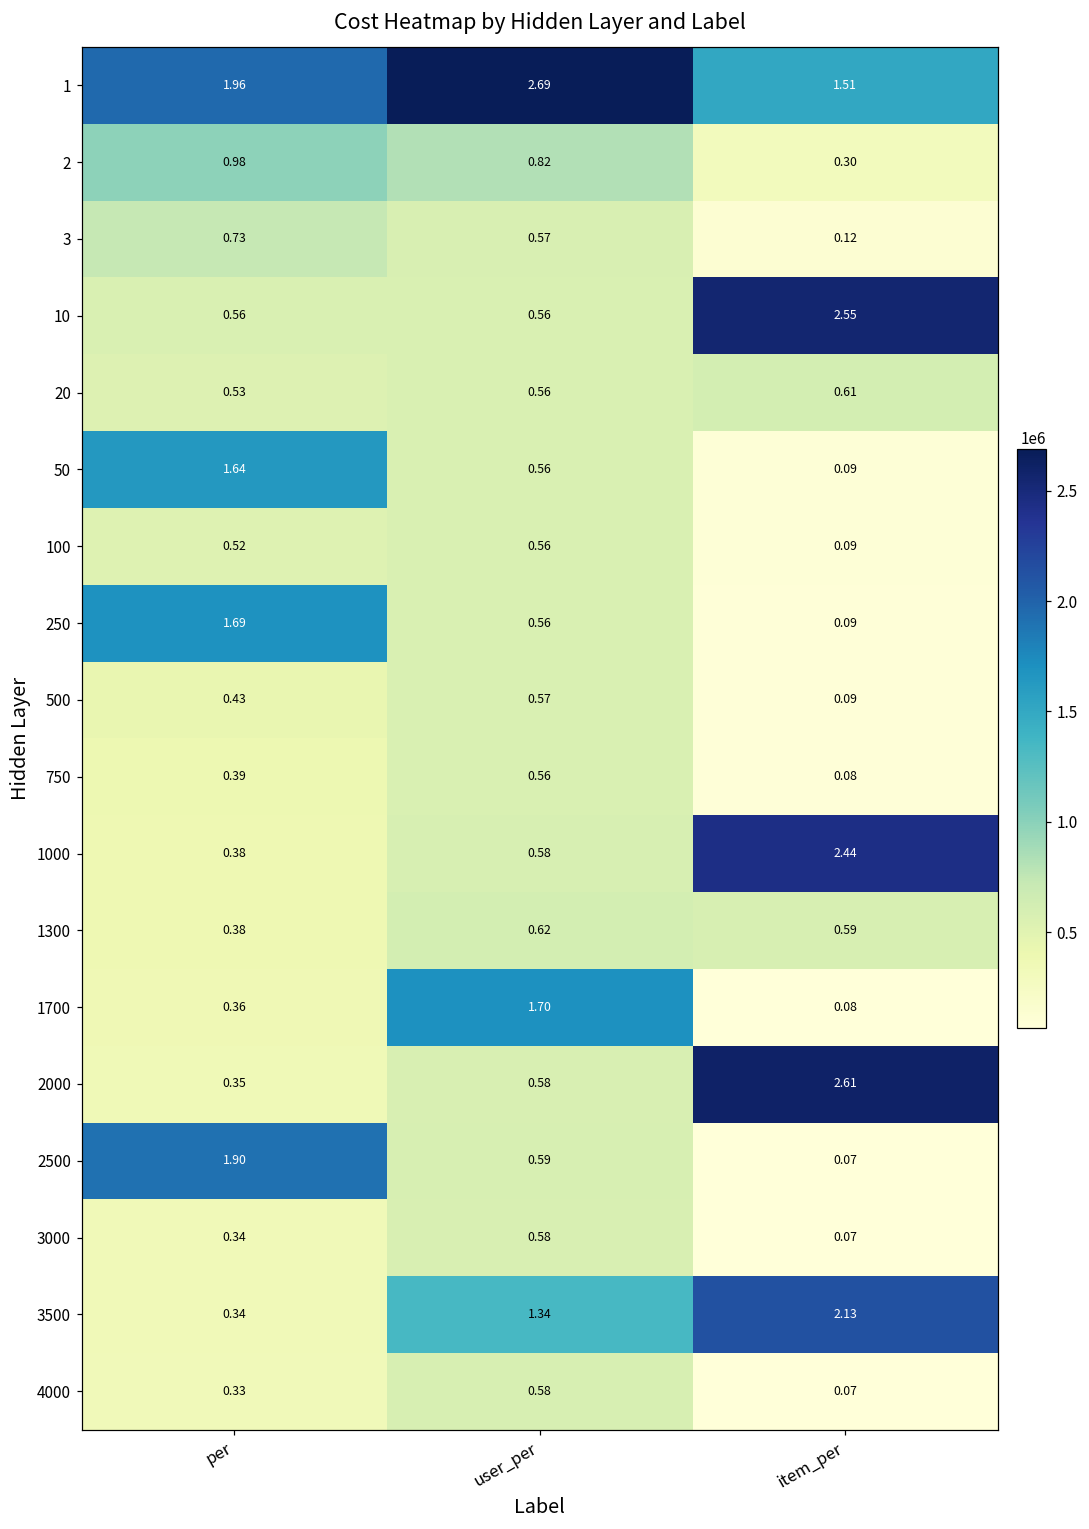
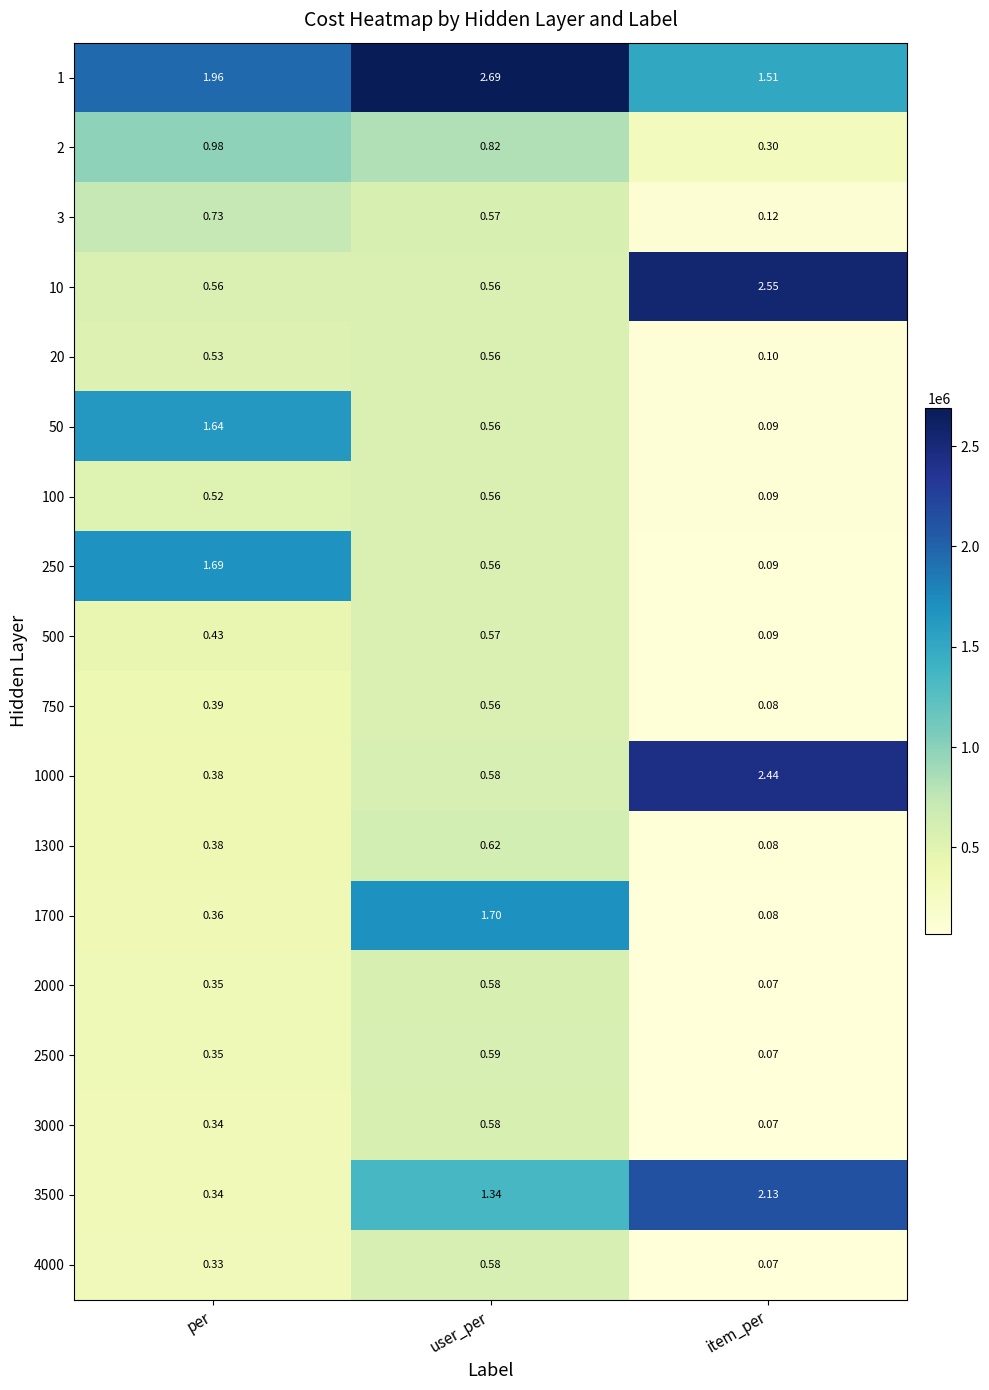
  {
    "1": {
      "per": 1.96,
      "user_per": 2.69,
      "item_per": 1.51
    },
    "2": {
      "per": 0.98,
      "user_per": 0.82,
      "item_per": 0.30
    },
    "3": {
      "per": 0.73,
      "user_per": 0.57,
      "item_per": 0.12
    },
    "10": {
      "per": 0.56,
      "user_per": 0.56,
      "item_per": 2.55
    },
    "20": {
      "per": 0.53,
      "user_per": 0.56,
-     "item_per": 0.61
+     "item_per": 0.10
    },
    "50": {
      "per": 1.64,
      "user_per": 0.56,
      "item_per": 0.09
    },
    "100": {
      "per": 0.52,
      "user_per": 0.56,
      "item_per": 0.09
    },
    "250": {
      "per": 1.69,
      "user_per": 0.56,
      "item_per": 0.09
    },
    "500": {
      "per": 0.43,
      "user_per": 0.57,
      "item_per": 0.09
    },
    "750": {
      "per": 0.39,
      "user_per": 0.56,
      "item_per": 0.08
    },
    "1000": {
      "per": 0.38,
      "user_per": 0.58,
      "item_per": 2.44
    },
    "1300": {
      "per": 0.38,
      "user_per": 0.62,
-     "item_per": 0.59
+     "item_per": 0.08
    },
    "1700": {
      "per": 0.36,
      "user_per": 1.70,
      "item_per": 0.08
    },
    "2000": {
      "per": 0.35,
      "user_per": 0.58,
-     "item_per": 2.61
+     "item_per": 0.07
    },
    "2500": {
-     "per": 1.90,
+     "per": 0.35,
      "user_per": 0.59,
      "item_per": 0.07
    },
    "3000": {
      "per": 0.34,
      "user_per": 0.58,
      "item_per": 0.07
    },
    "3500": {
      "per": 0.34,
      "user_per": 1.34,
      "item_per": 2.13
    },
    "4000": {
      "per": 0.33,
      "user_per": 0.58,
      "item_per": 0.07
    }
  }
